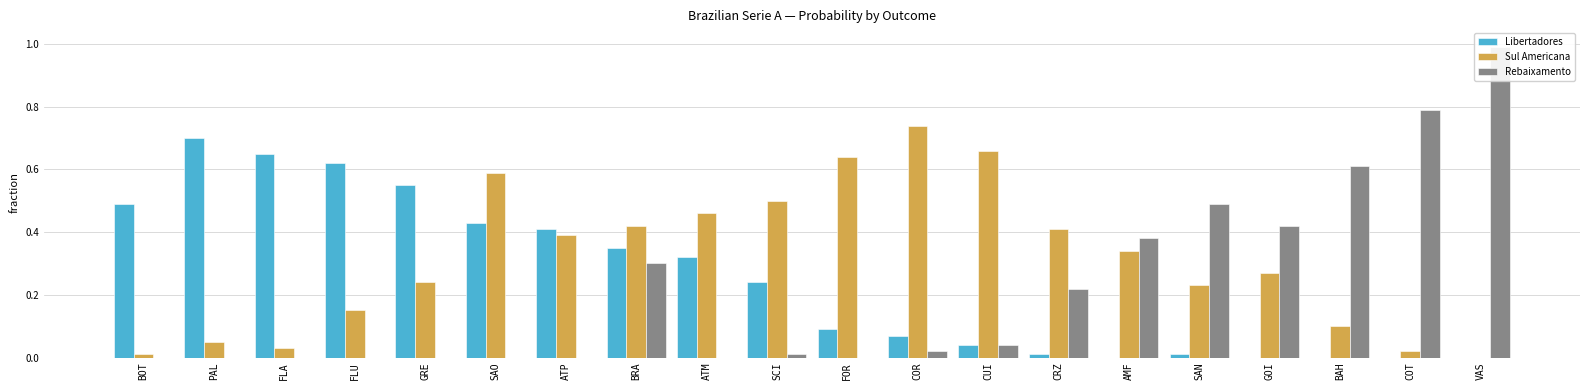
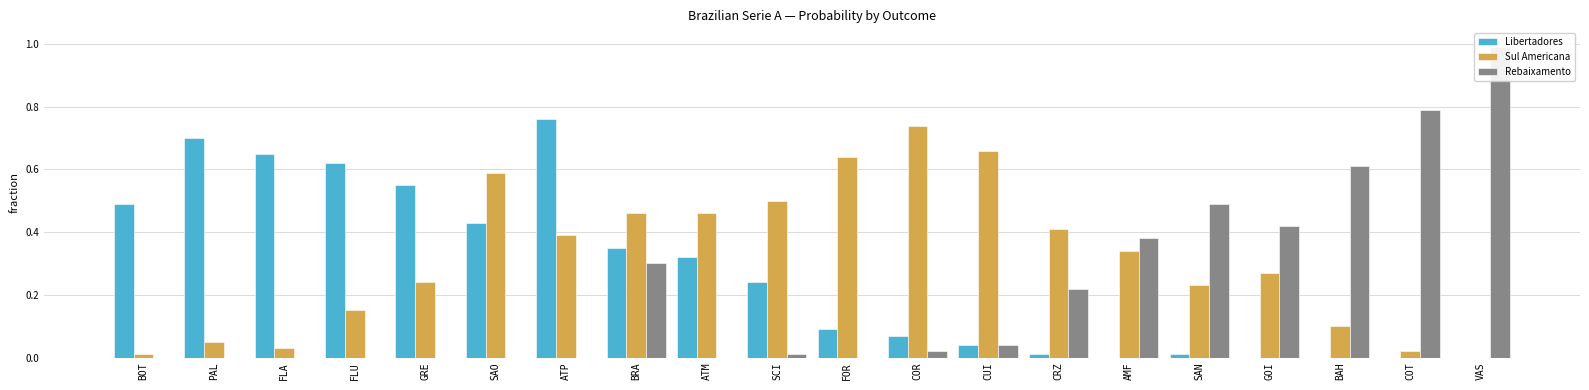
  {
    "Libertadores": {
      "BOT": 0.49,
      "PAL": 0.70,
      "FLA": 0.65,
      "FLU": 0.62,
      "GRE": 0.55,
      "SAO": 0.43,
-     "ATP": 0.41,
+     "ATP": 0.76,
      "BRA": 0.35,
      "ATM": 0.32,
      "SCI": 0.24,
      "FOR": 0.09,
      "COR": 0.07,
      "CUI": 0.04,
      "CRZ": 0.01,
      "AMF": 0.00,
      "SAN": 0.01,
      "GOI": 0.00,
      "BAH": 0.00,
      "COT": 0.00,
      "VAS": 0.00
    },
    "Sul Americana": {
      "BOT": 0.01,
      "PAL": 0.05,
      "FLA": 0.03,
      "FLU": 0.15,
      "GRE": 0.24,
      "SAO": 0.59,
      "ATP": 0.39,
-     "BRA": 0.42,
+     "BRA": 0.46,
      "ATM": 0.46,
      "SCI": 0.50,
      "FOR": 0.64,
      "COR": 0.74,
      "CUI": 0.66,
      "CRZ": 0.41,
      "AMF": 0.34,
      "SAN": 0.23,
      "GOI": 0.27,
      "BAH": 0.10,
      "COT": 0.02,
      "VAS": 0.00
    },
    "Rebaixamento": {
      "BOT": 0.00,
      "PAL": 0.00,
      "FLA": 0.00,
      "FLU": 0.00,
      "GRE": 0.00,
      "SAO": 0.00,
      "ATP": 0.00,
      "BRA": 0.30,
      "ATM": 0.00,
      "SCI": 0.01,
      "FOR": 0.00,
      "COR": 0.02,
      "CUI": 0.04,
      "CRZ": 0.22,
      "AMF": 0.38,
      "SAN": 0.49,
      "GOI": 0.42,
      "BAH": 0.61,
      "COT": 0.79
    }
  }
